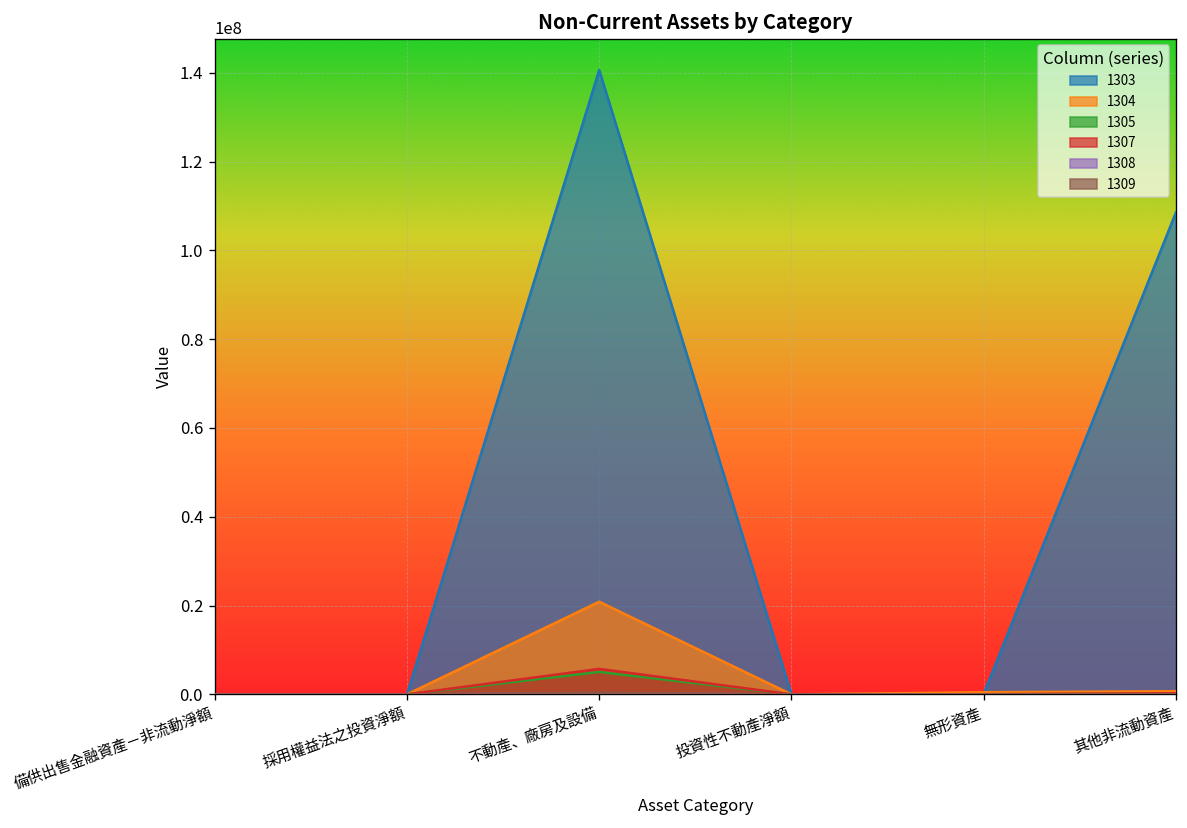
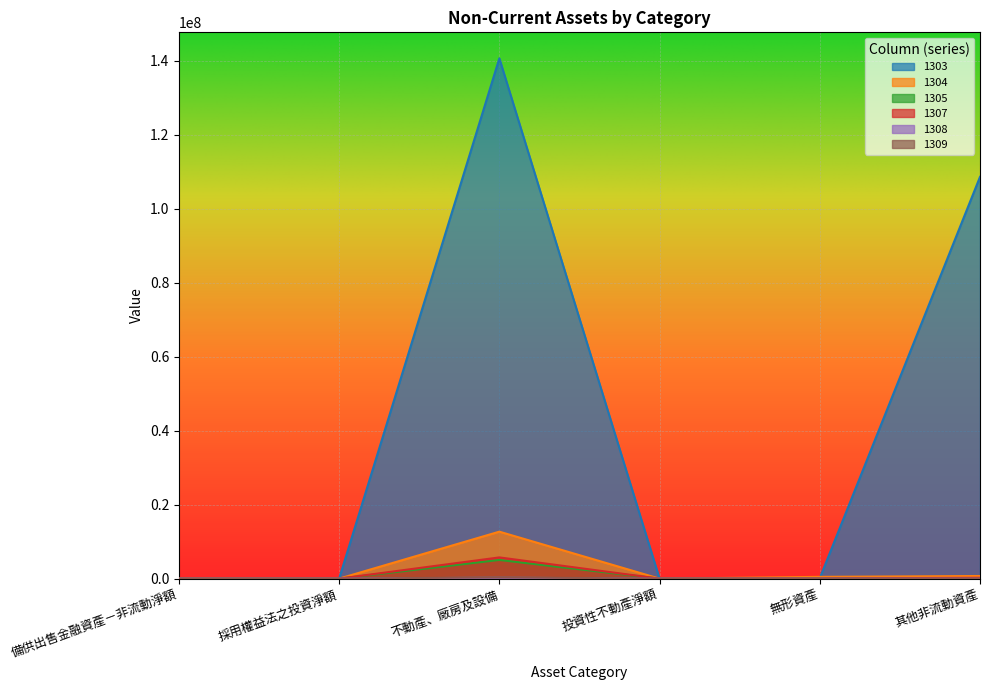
  {
    "1303": {
      "不動產、廠房及設備": 141000000,
      "其他非流動資產": 109000000
    },
    "1304": {
-     "不動產、廠房及設備": 21000000
+     "不動產、廠房及設備": 13000000
    }
  }
